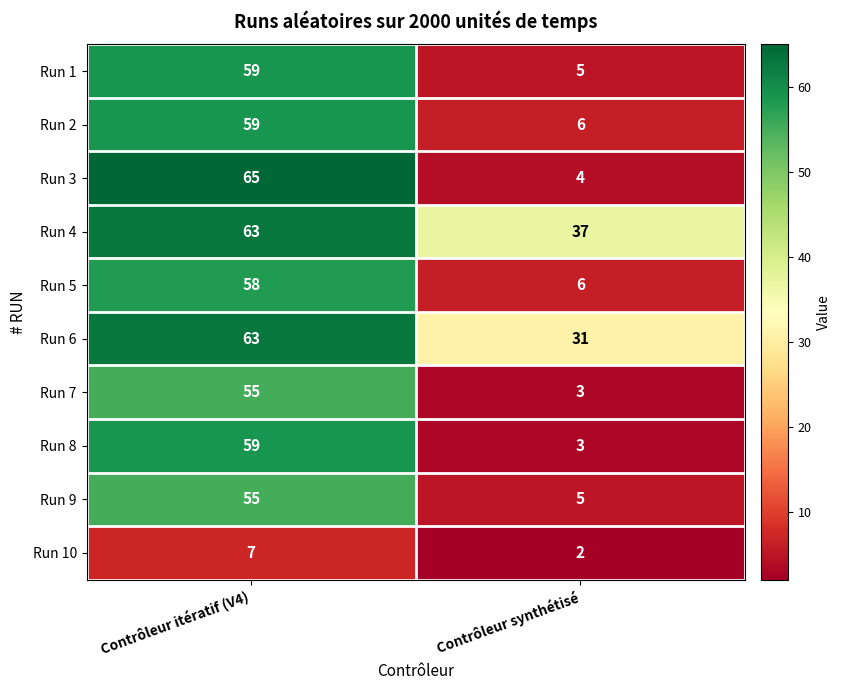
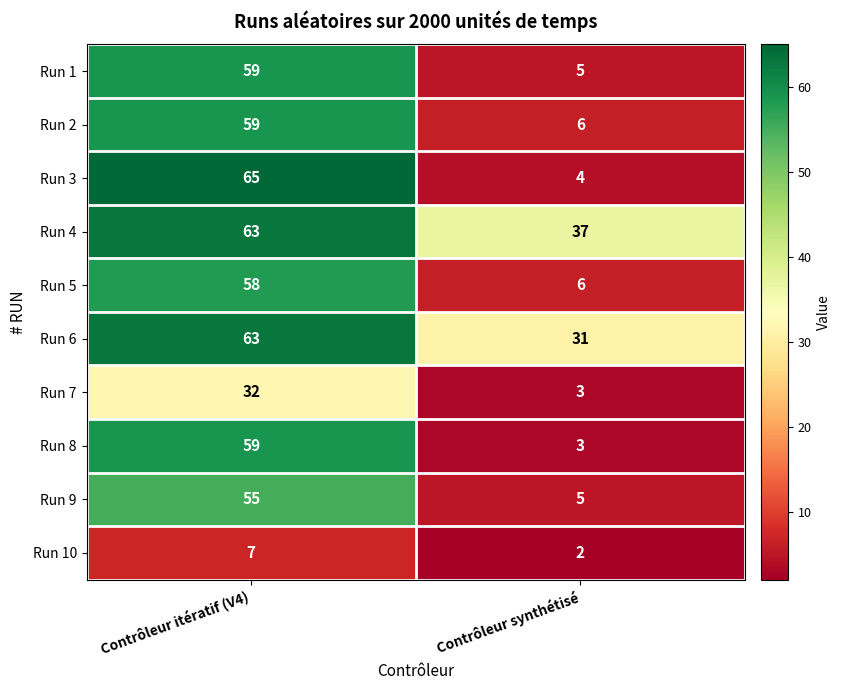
  {
    "Run 1": {
      "Contrôleur itératif (V4)": 59,
      "Contrôleur synthétisé": 5
    },
    "Run 2": {
      "Contrôleur itératif (V4)": 59,
      "Contrôleur synthétisé": 6
    },
    "Run 3": {
      "Contrôleur itératif (V4)": 65,
      "Contrôleur synthétisé": 4
    },
    "Run 4": {
      "Contrôleur itératif (V4)": 63,
      "Contrôleur synthétisé": 37
    },
    "Run 5": {
      "Contrôleur itératif (V4)": 58,
      "Contrôleur synthétisé": 6
    },
    "Run 6": {
      "Contrôleur itératif (V4)": 63,
      "Contrôleur synthétisé": 31
    },
    "Run 7": {
-     "Contrôleur itératif (V4)": 55,
+     "Contrôleur itératif (V4)": 32,
      "Contrôleur synthétisé": 3
    },
    "Run 8": {
      "Contrôleur itératif (V4)": 59,
      "Contrôleur synthétisé": 3
    },
    "Run 9": {
      "Contrôleur itératif (V4)": 55,
      "Contrôleur synthétisé": 5
    },
    "Run 10": {
      "Contrôleur itératif (V4)": 7,
      "Contrôleur synthétisé": 2
    }
  }
